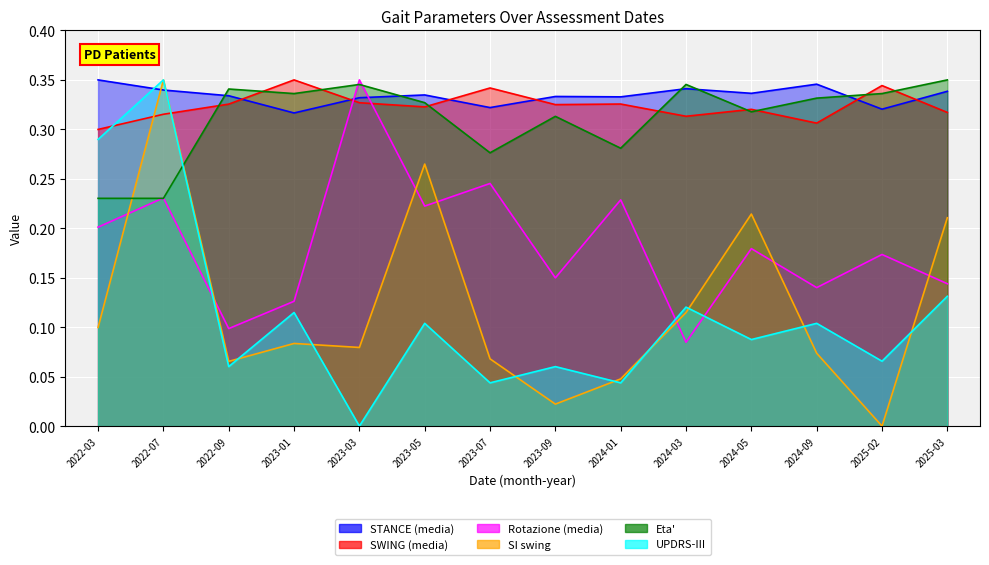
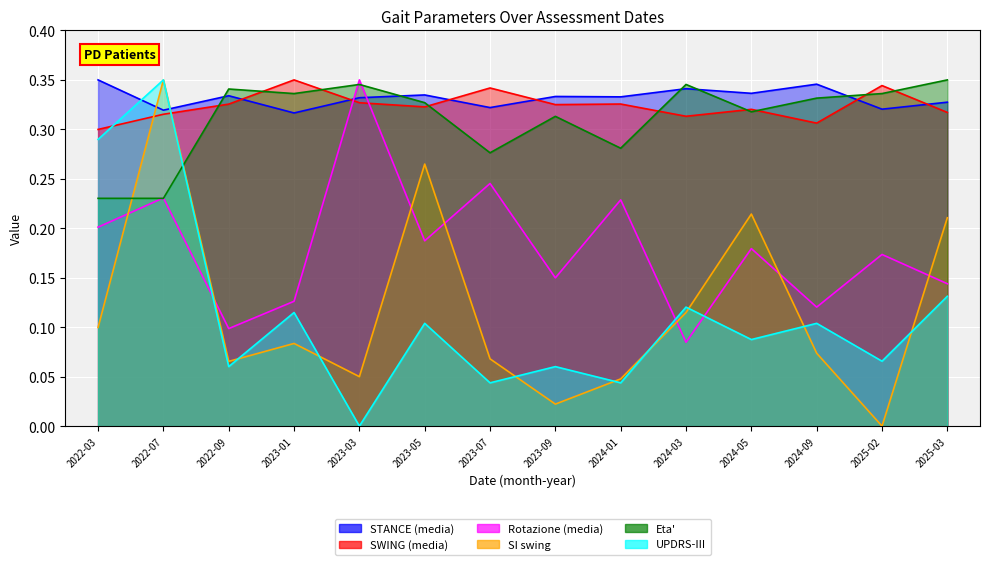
  {
    "STANCE (media)": {
      "2022-03": 0.35,
-     "2022-07": 0.34,
+     "2022-07": 0.32,
      "2022-09": 0.33,
      "2023-01": 0.32,
      "2023-03": 0.33,
      "2023-05": 0.33,
      "2023-07": 0.32,
      "2023-09": 0.33,
      "2024-01": 0.33,
      "2024-03": 0.34,
      "2024-05": 0.34,
      "2024-09": 0.35,
      "2025-02": 0.32,
-     "2025-03": 0.34
+     "2025-03": 0.33
    },
    "SWING (media)": {
      "2022-03": 0.30,
      "2022-07": 0.32,
      "2022-09": 0.33,
      "2023-01": 0.35,
      "2023-03": 0.33,
      "2023-05": 0.32,
      "2023-07": 0.34,
      "2023-09": 0.33,
      "2024-01": 0.33,
      "2024-03": 0.31,
      "2024-09": 0.31,
      "2025-02": 0.34,
      "2025-03": 0.32
    },
    "Rotazione (media)": {
      "2022-03": 0.20,
      "2022-09": 0.10,
      "2023-01": 0.13,
      "2023-03": 0.35,
-     "2023-05": 0.22,
+     "2023-05": 0.19,
      "2023-07": 0.25,
      "2023-09": 0.15,
      "2024-01": 0.23,
      "2024-03": 0.08,
      "2024-05": 0.18,
-     "2024-09": 0.14,
+     "2024-09": 0.12,
      "2025-02": 0.17,
      "2025-03": 0.14
    },
    "SI swing": {
      "2022-03": 0.10,
      "2022-09": 0.07,
      "2023-01": 0.08,
-     "2023-03": 0.08,
+     "2023-03": 0.05,
      "2023-05": 0.26,
      "2023-07": 0.07,
      "2023-09": 0.02,
      "2024-01": 0.05,
      "2024-03": 0.11,
      "2024-05": 0.21,
      "2024-09": 0.07,
      "2025-02": 0.00,
      "2025-03": 0.21
    },
    "Eta'": {
      "2022-03": 0.23,
      "2022-09": 0.34,
      "2023-01": 0.34,
      "2023-03": 0.35,
      "2023-05": 0.33,
      "2023-07": 0.28,
      "2023-09": 0.31,
      "2024-01": 0.28,
      "2024-03": 0.35,
      "2024-09": 0.33,
      "2025-02": 0.34,
      "2025-03": 0.35
    },
    "UPDRS-III": {
      "2022-03": 0.29,
      "2022-09": 0.06,
      "2023-01": 0.11,
      "2023-03": 0.00,
      "2023-05": 0.10,
      "2023-07": 0.04,
      "2023-09": 0.06,
      "2024-01": 0.04,
      "2024-03": 0.12,
      "2024-05": 0.09,
      "2024-09": 0.10,
      "2025-02": 0.07,
      "2025-03": 0.13
    }
  }
